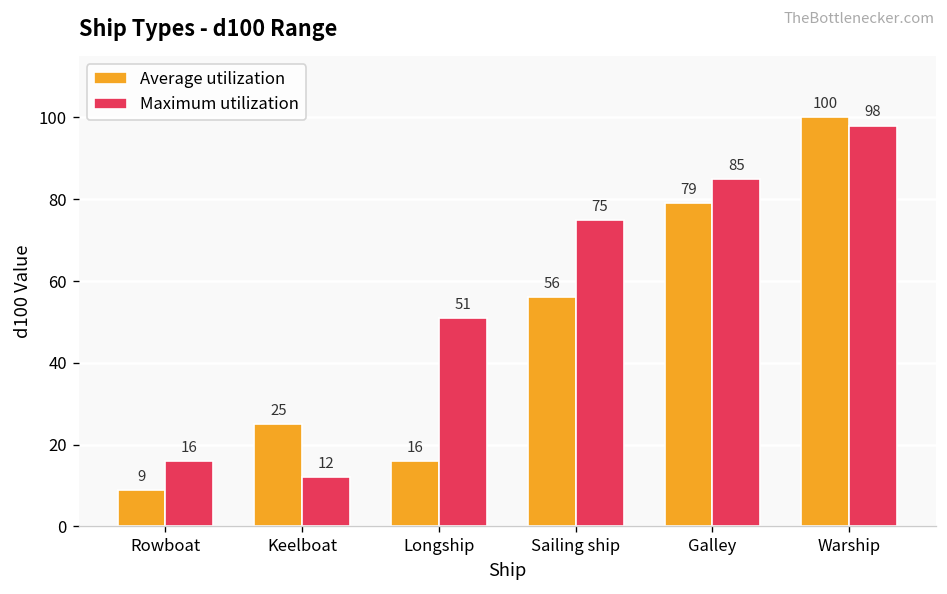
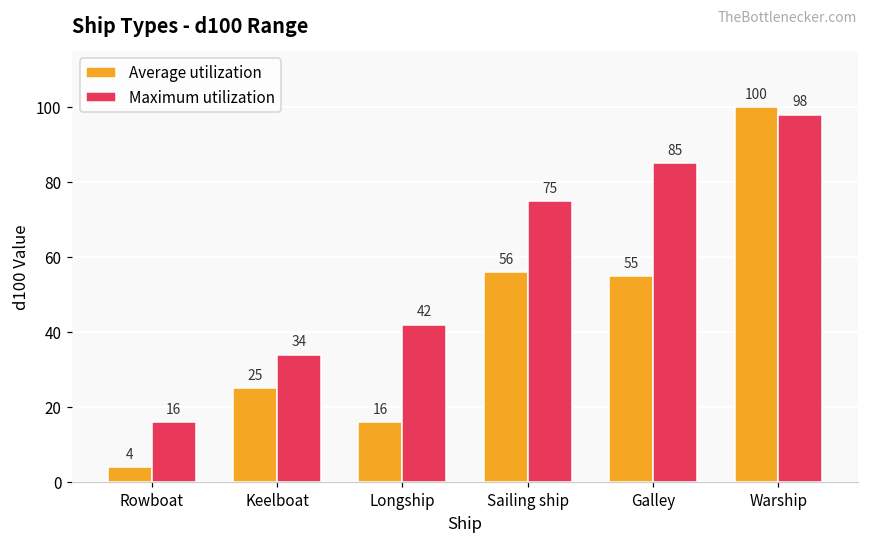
  {
    "Average utilization": {
-     "Rowboat": 9,
+     "Rowboat": 4,
      "Keelboat": 25,
      "Longship": 16,
      "Sailing ship": 56,
-     "Galley": 79,
+     "Galley": 55,
      "Warship": 100
    },
    "Maximum utilization": {
      "Rowboat": 16,
-     "Keelboat": 12,
-     "Longship": 51,
+     "Keelboat": 34,
+     "Longship": 42,
      "Sailing ship": 75,
      "Galley": 85,
      "Warship": 98
    }
  }
